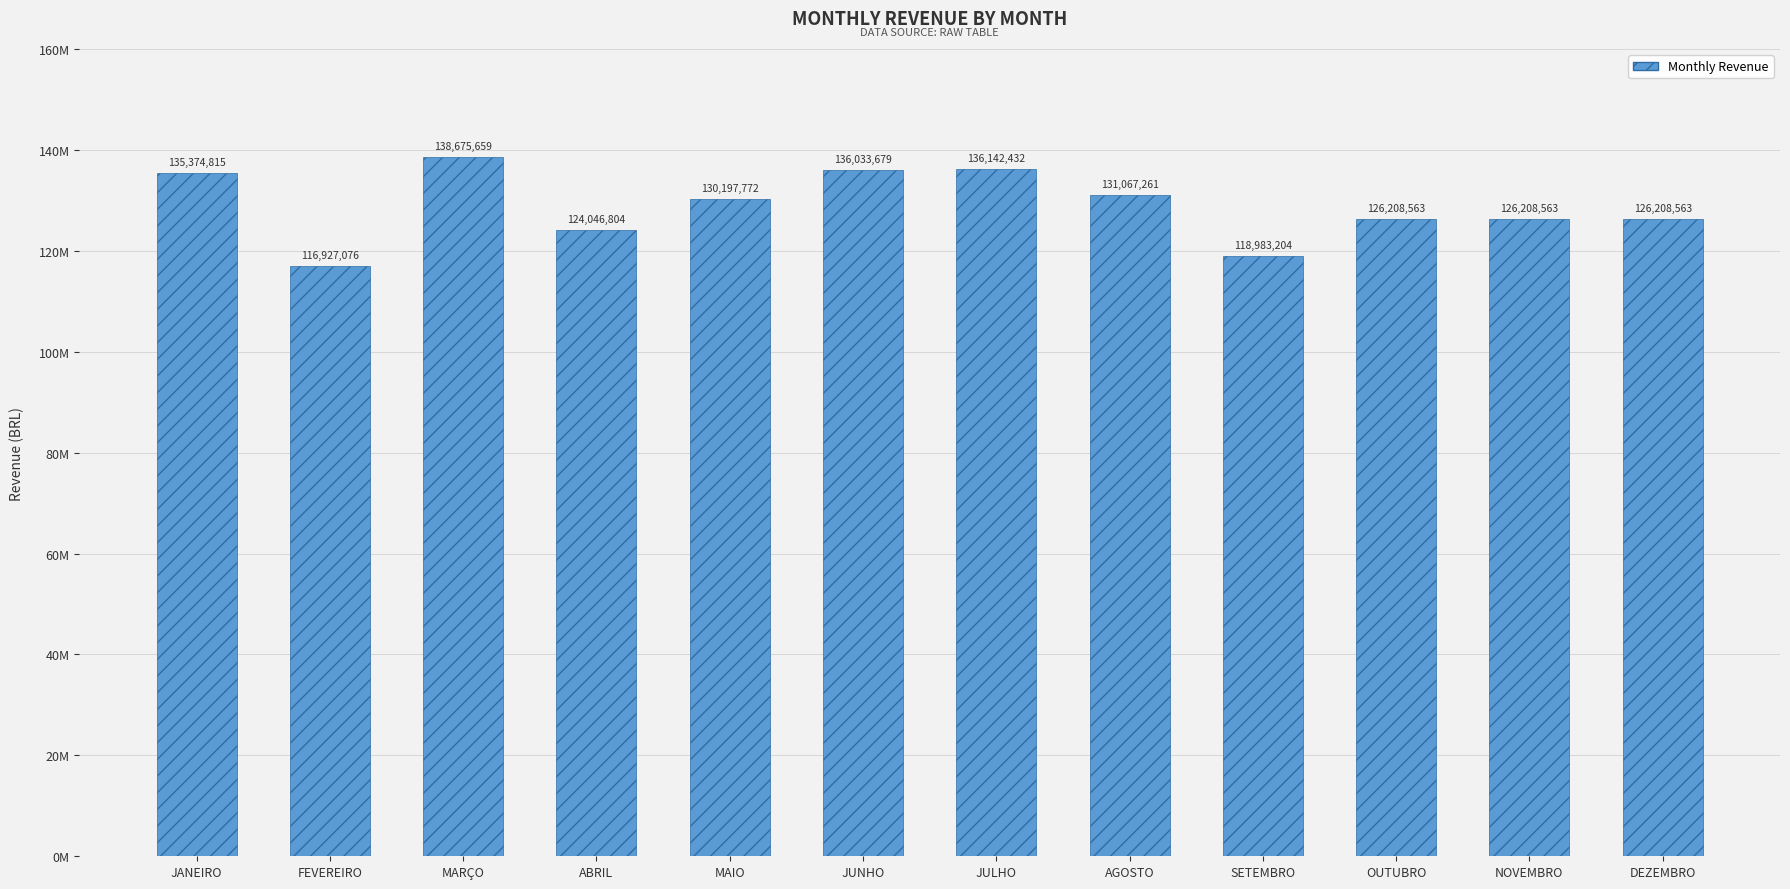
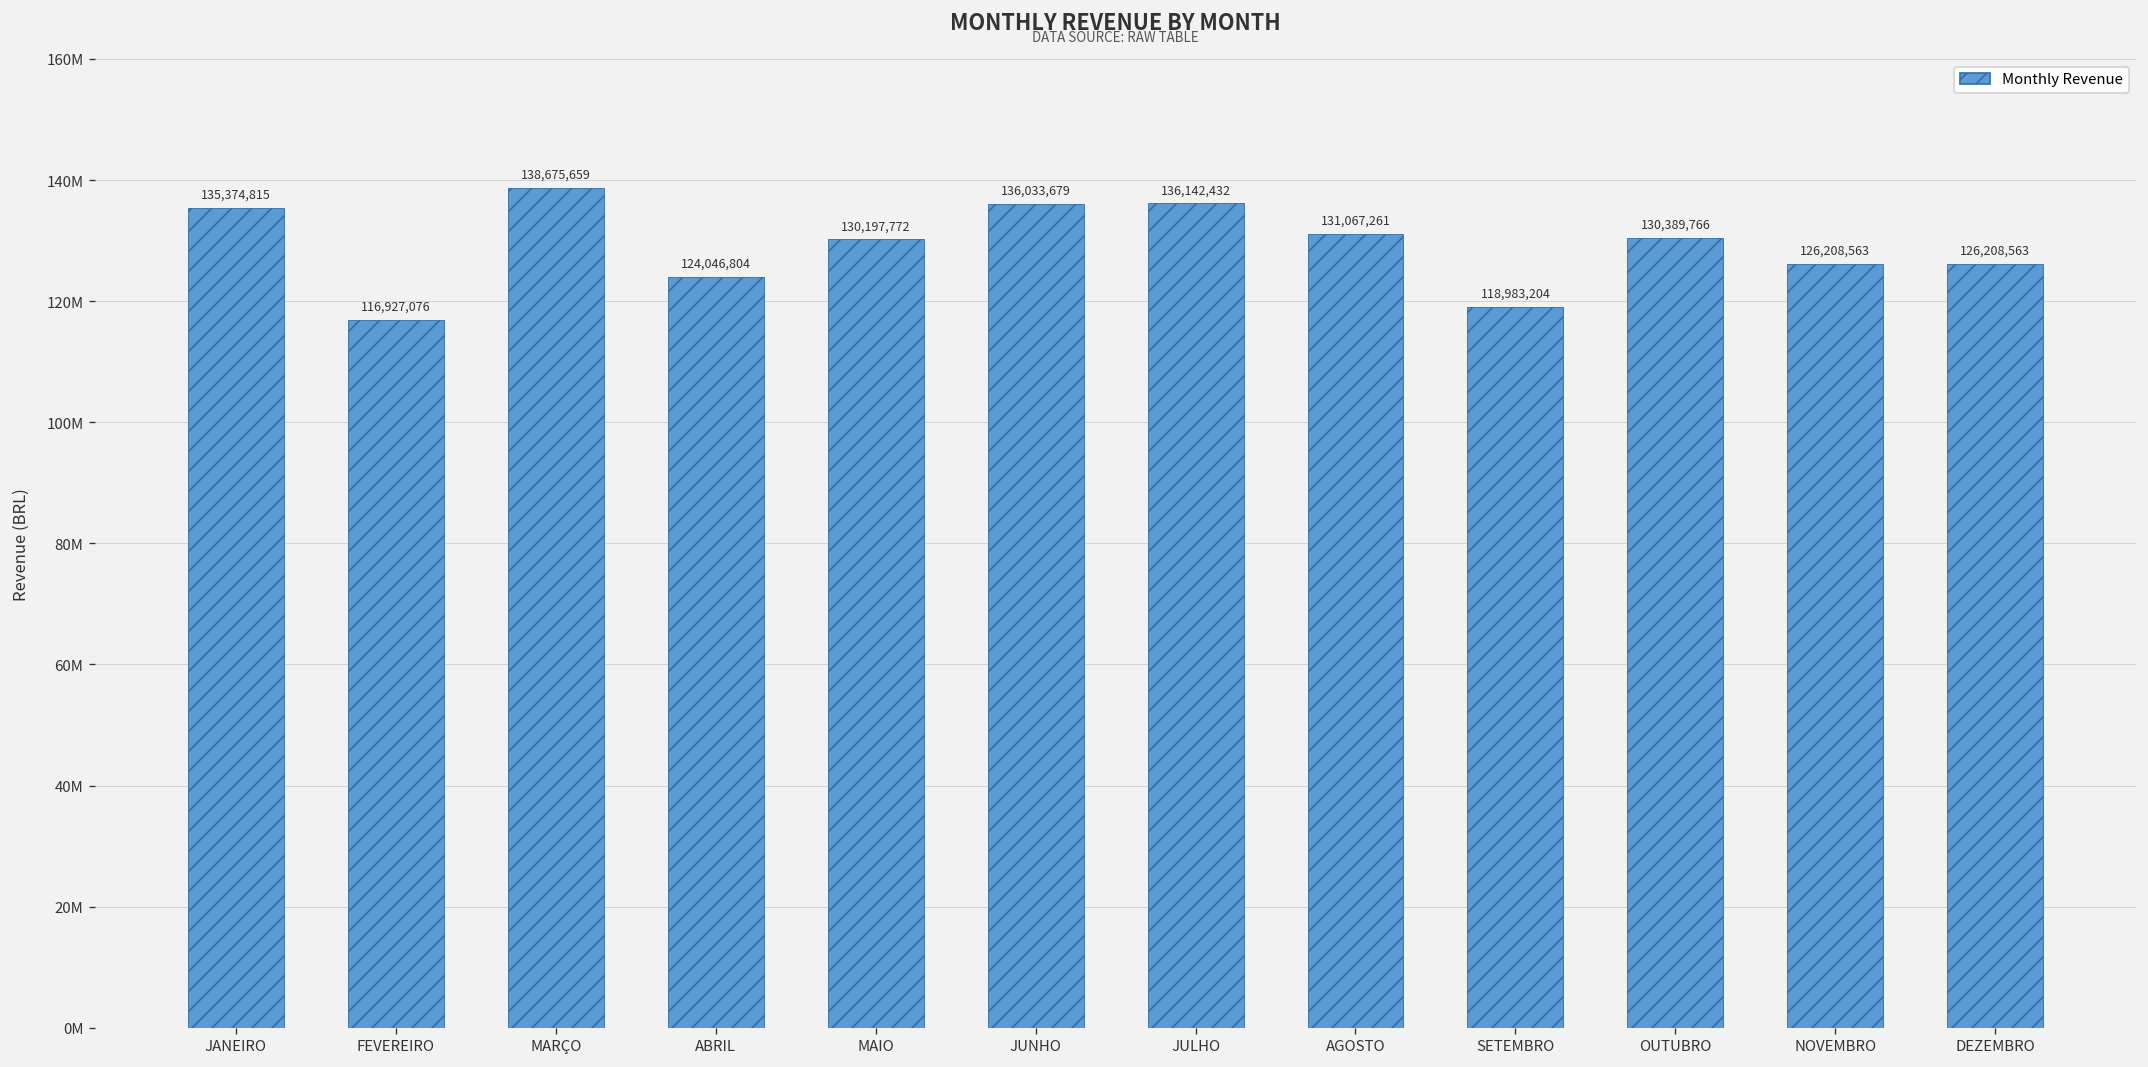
  {
    "JANEIRO": "135,374,815",
    "FEVEREIRO": "116,927,076",
    "MARÇO": "138,675,659",
    "ABRIL": "124,046,804",
    "MAIO": "130,197,772",
    "JUNHO": "136,033,679",
    "JULHO": "136,142,432",
    "AGOSTO": "131,067,261",
    "SETEMBRO": "118,983,204",
-   "OUTUBRO": "126,208,563",
+   "OUTUBRO": "130,389,766",
    "NOVEMBRO": "126,208,563",
    "DEZEMBRO": "126,208,563"
  }
